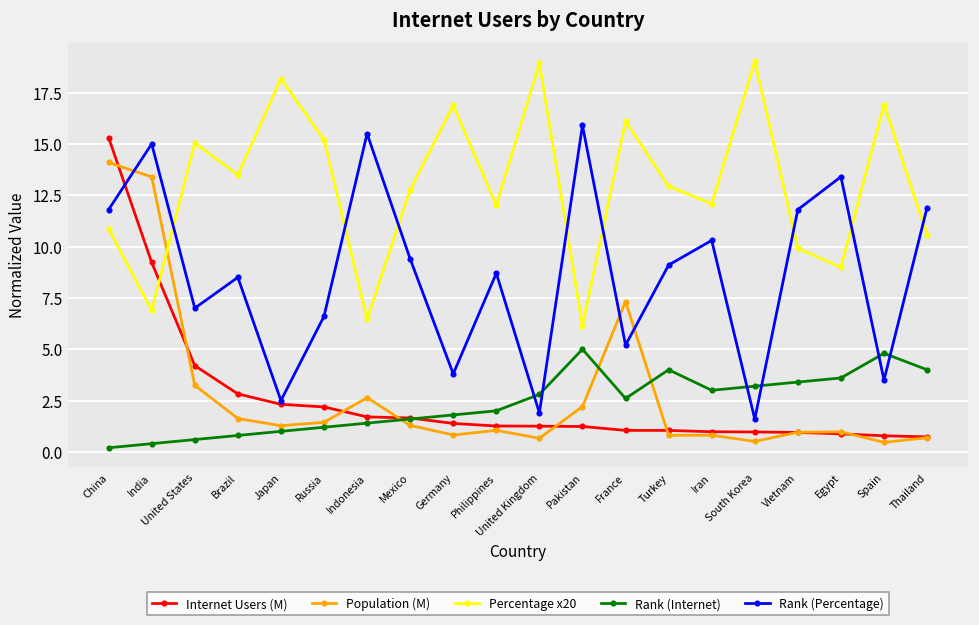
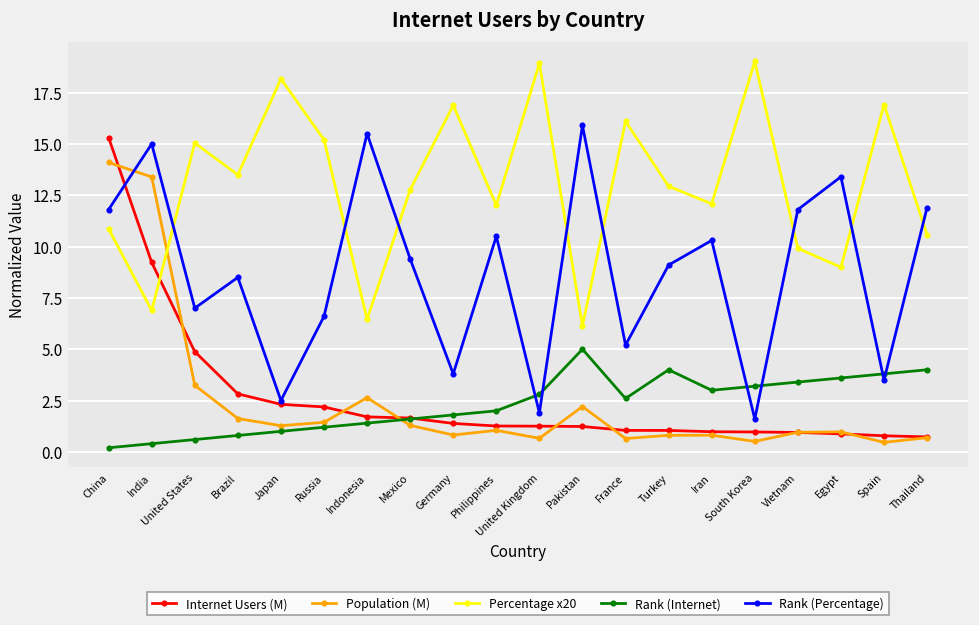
  {
    "Internet Users (M)": {
      "China": 15.3,
      "India": 9.2,
-     "United States": 4.2,
+     "United States": 4.9,
      "Brazil": 2.8,
      "Japan": 2.3,
      "Russia": 2.2,
      "Indonesia": 1.7,
      "Germany": 1.4,
      "Philippines": 1.3,
      "United Kingdom": 1.3,
      "Pakistan": 1.2,
      "France": 1.0,
      "Turkey": 1.0,
      "Iran": 1.0,
      "South Korea": 1.0,
      "Spain": 0.8
    },
    "Population (M)": {
      "China": 14.1,
      "India": 13.4,
      "United States": 3.2,
      "Brazil": 1.6,
      "Japan": 1.3,
      "Russia": 1.4,
      "Indonesia": 2.6,
      "Mexico": 1.3,
      "Germany": 0.8,
      "Philippines": 1.0,
      "United Kingdom": 0.7,
      "Pakistan": 2.2,
-     "France": 7.3,
+     "France": 0.6,
      "Turkey": 0.8,
      "Iran": 0.8,
      "South Korea": 0.5,
      "Spain": 0.5
    },
    "Percentage x20": {
      "China": 10.9,
      "India": 6.9,
      "United States": 15.0,
      "Brazil": 13.5,
      "Japan": 18.2,
      "Russia": 15.2,
      "Indonesia": 6.5,
      "Mexico": 12.8,
      "Germany": 16.9,
      "Philippines": 12.0,
      "United Kingdom": 18.9,
      "Pakistan": 6.1,
      "France": 16.1,
      "Turkey": 12.9,
      "Iran": 12.1,
      "South Korea": 19.0,
      "Vietnam": 9.9,
      "Egypt": 9.0,
      "Spain": 16.9,
      "Thailand": 10.6
    },
    "Rank (Internet)": {
      "China": 0.2,
      "India": 0.4,
      "United States": 0.6,
      "Brazil": 0.8,
      "Japan": 1.0,
      "Russia": 1.2,
      "Indonesia": 1.4,
      "Germany": 1.8,
      "Philippines": 2.0,
      "United Kingdom": 2.8,
      "Pakistan": 5.0,
      "France": 2.6,
      "Turkey": 4.0,
      "Iran": 3.0,
      "South Korea": 3.2,
      "Vietnam": 3.4,
      "Egypt": 3.6,
-     "Spain": 4.8,
+     "Spain": 3.8,
      "Thailand": 4.0
    },
    "Rank (Percentage)": {
      "China": 11.8,
      "India": 15.0,
      "United States": 7.0,
      "Brazil": 8.5,
      "Japan": 2.5,
      "Russia": 6.6,
      "Indonesia": 15.5,
      "Mexico": 9.4,
      "Germany": 3.8,
-     "Philippines": 8.7,
+     "Philippines": 10.5,
      "United Kingdom": 1.9,
      "Pakistan": 15.9,
      "France": 5.2,
      "Turkey": 9.1,
      "Iran": 10.3,
      "South Korea": 1.6,
      "Vietnam": 11.8,
      "Egypt": 13.4,
      "Spain": 3.5,
      "Thailand": 11.9
    }
  }
